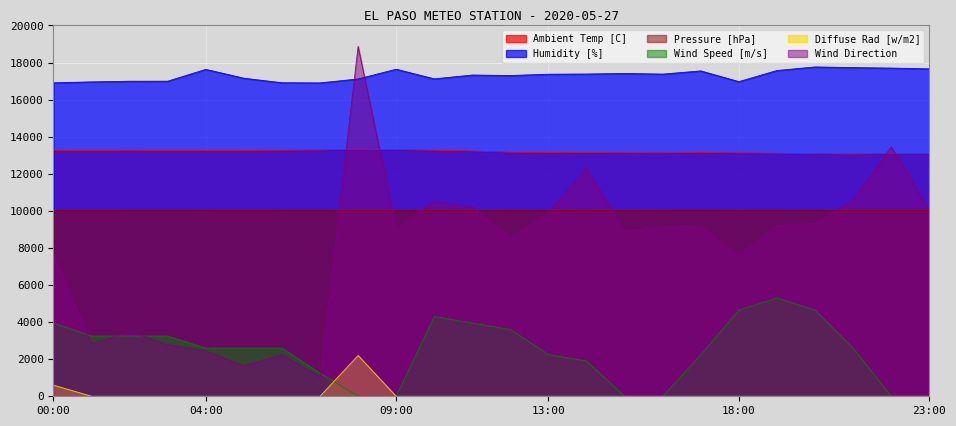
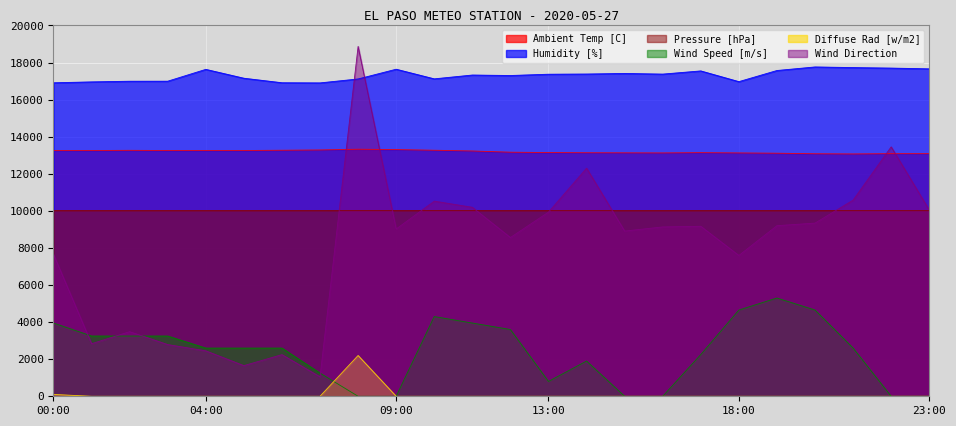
  {
    "Ambient Temp [C]": {
      "00:00": 13300,
      "04:00": 13300,
      "09:00": 13300,
      "13:00": 13100,
      "18:00": 13100,
      "23:00": 13100
    },
    "Humidity [%]": {
      "00:00": 16900,
      "04:00": 17600,
      "09:00": 17600,
      "13:00": 17400,
      "18:00": 17000,
      "23:00": 17700
    },
    "Pressure [hPa]": {
      "00:00": 10000,
      "04:00": 10000,
      "09:00": 10000,
      "18:00": 10000
    },
    "Wind Speed [m/s]": {
      "00:00": 4000,
      "04:00": 2600,
-     "13:00": 2300,
+     "13:00": 800,
      "18:00": 4700
    },
    "Diffuse Rad [w/m2]": {
-     "00:00": 600,
+     "00:00": 100,
      "04:00": 0,
      "13:00": 0,
      "18:00": 0
    },
    "Wind Direction": {
      "00:00": 7700,
      "04:00": 2500,
      "09:00": 9000,
      "18:00": 7600
    }
  }
